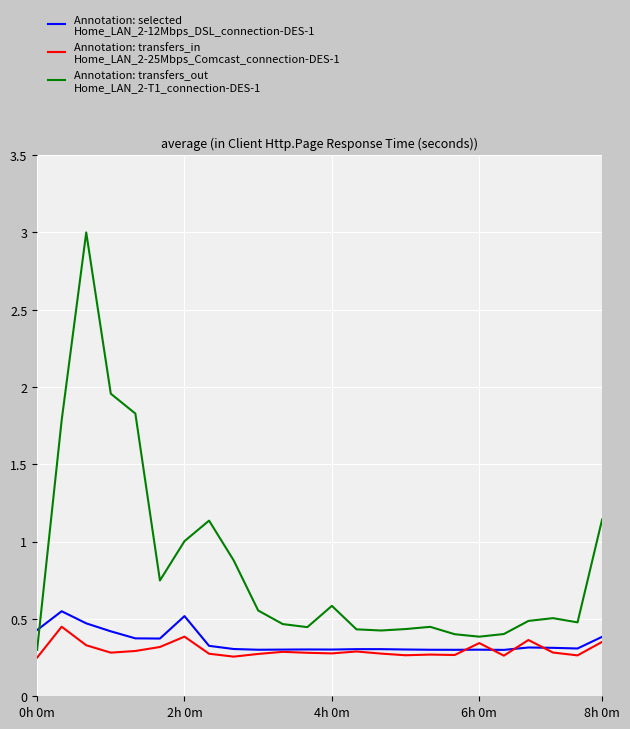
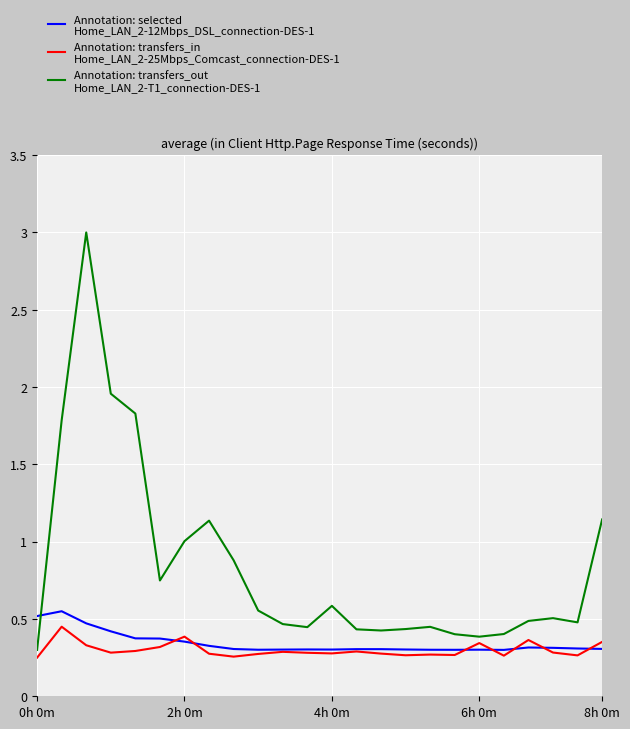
  {
    "Annotation: selected Home_LAN_2-12Mbps_DSL_connection-DES-1": {
-     "0h 0m": 0.43,
-     "2h 0m": 0.52,
+     "0h 0m": 0.52,
+     "2h 0m": 0.35,
      "4h 0m": 0.30,
      "6h 0m": 0.30,
-     "8h 0m": 0.38
+     "8h 0m": 0.31
    },
    "Annotation: transfers_in Home_LAN_2-25Mbps_Comcast_connection-DES-1": {
      "0h 0m": 0.25,
      "2h 0m": 0.39,
      "4h 0m": 0.28,
      "6h 0m": 0.34,
      "8h 0m": 0.35
    },
    "Annotation: transfers_out Home_LAN_2-T1_connection-DES-1": {
      "0h 0m": 0.30,
      "2h 0m": 1.00,
      "4h 0m": 0.58,
      "6h 0m": 0.39,
      "8h 0m": 1.14
    }
  }
